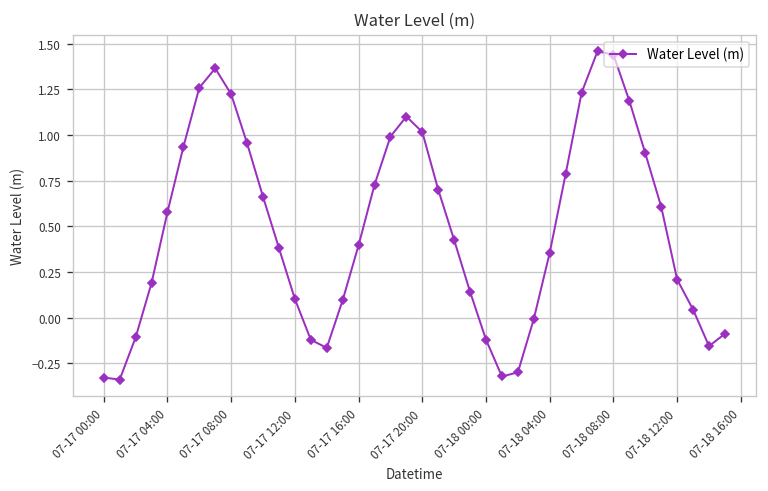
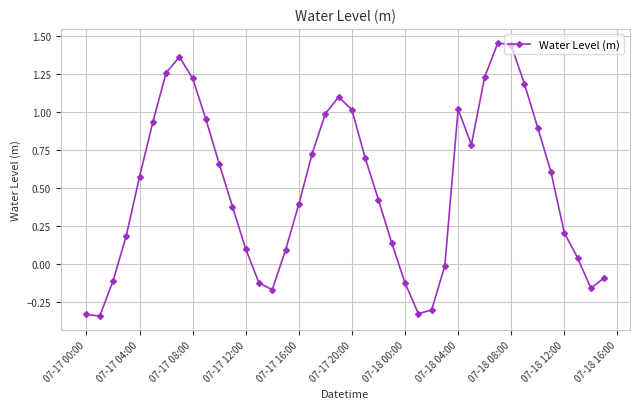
  {
    "07-17 00:00": -0.33,
    "07-17 04:00": 0.58,
    "07-17 08:00": 1.22,
    "07-17 12:00": 0.10,
    "07-17 16:00": 0.40,
    "07-17 20:00": 1.02,
    "07-18 00:00": -0.12,
-   "07-18 04:00": 0.36,
+   "07-18 04:00": 1.02,
    "07-18 12:00": 0.21
  }
